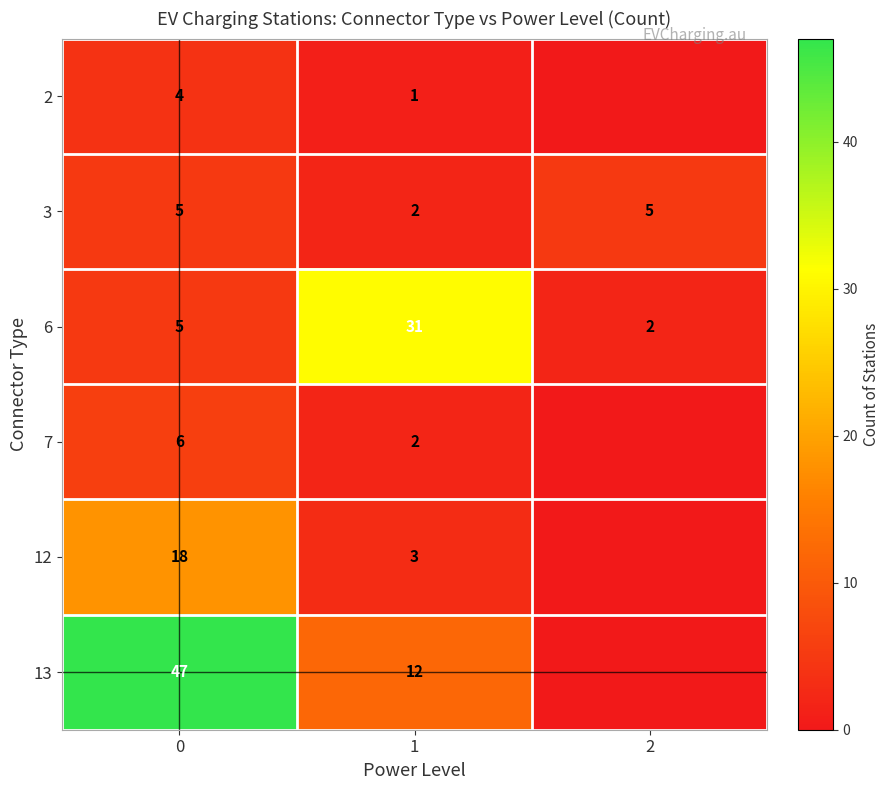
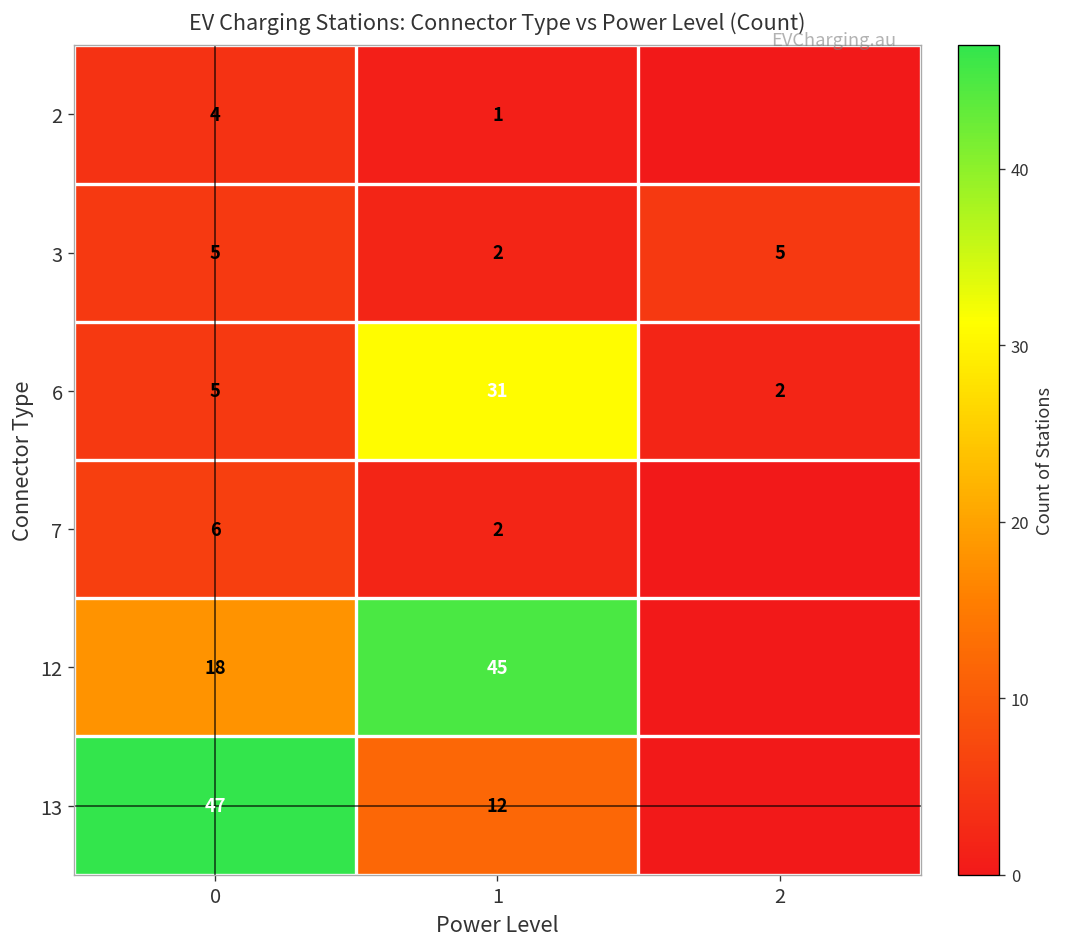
  {
    "2": {
      "0": 4,
      "1": 1
    },
    "3": {
      "0": 5,
      "1": 2,
      "2": 5
    },
    "6": {
      "0": 5,
      "1": 31,
      "2": 2
    },
    "7": {
      "0": 6,
      "1": 2
    },
    "12": {
      "0": 18,
-     "1": 3
+     "1": 45
    },
    "13": {
      "0": 47,
      "1": 12
    }
  }
